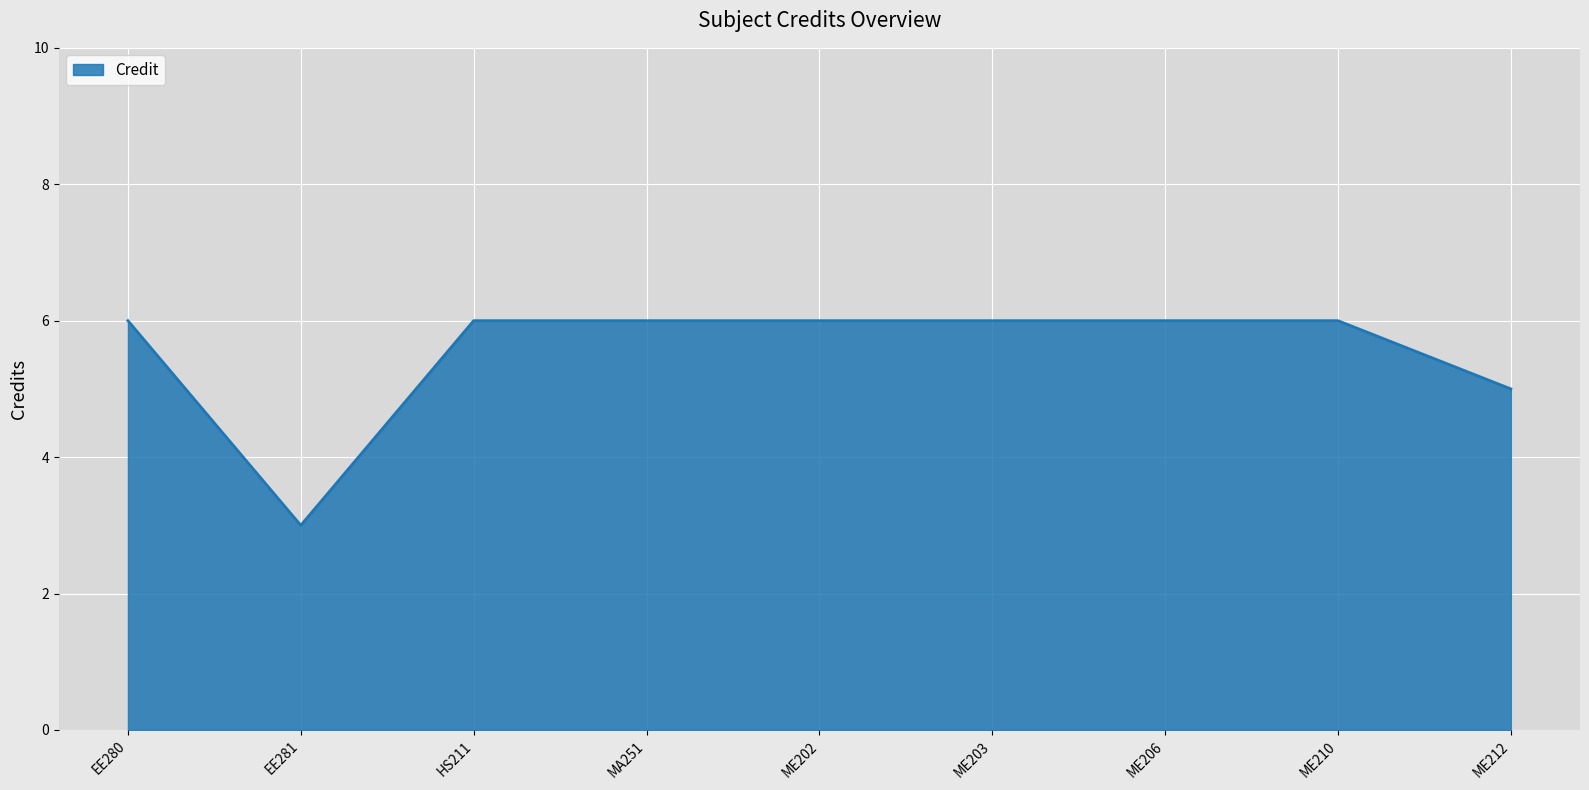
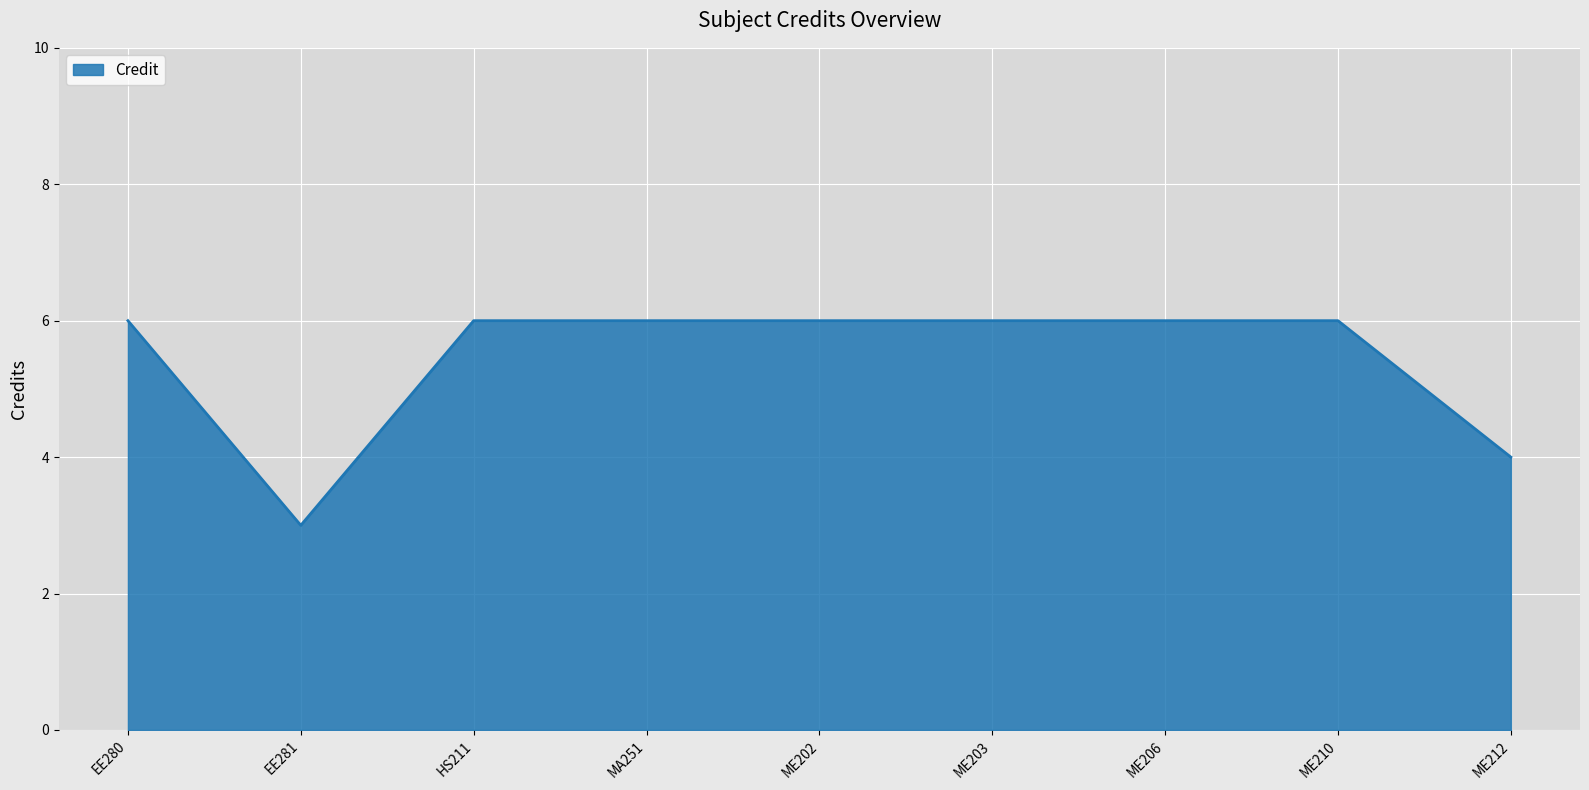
  {
    "EE280": 6,
    "EE281": 3,
    "HS211": 6,
    "MA251": 6,
    "ME202": 6,
    "ME203": 6,
    "ME206": 6,
    "ME210": 6,
-   "ME212": 5
+   "ME212": 4
  }
